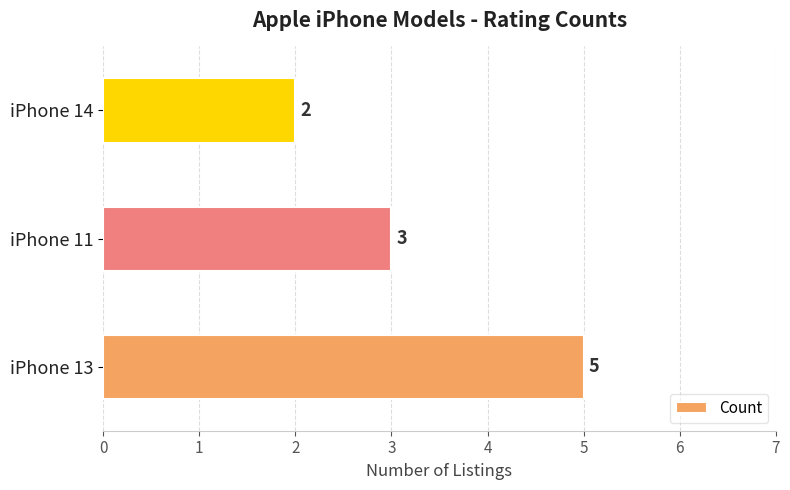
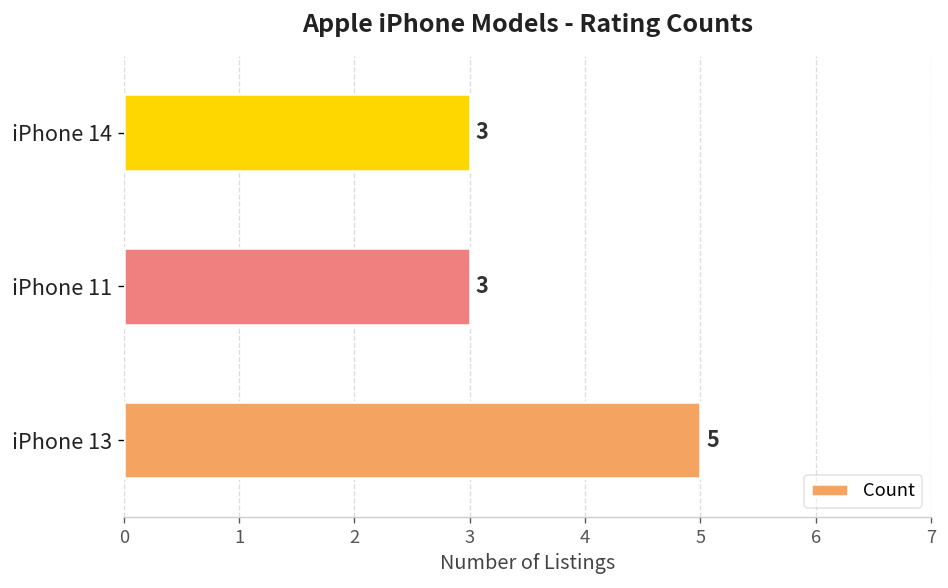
  {
-   "iPhone 14": 2,
+   "iPhone 14": 3,
    "iPhone 11": 3,
    "iPhone 13": 5
  }
